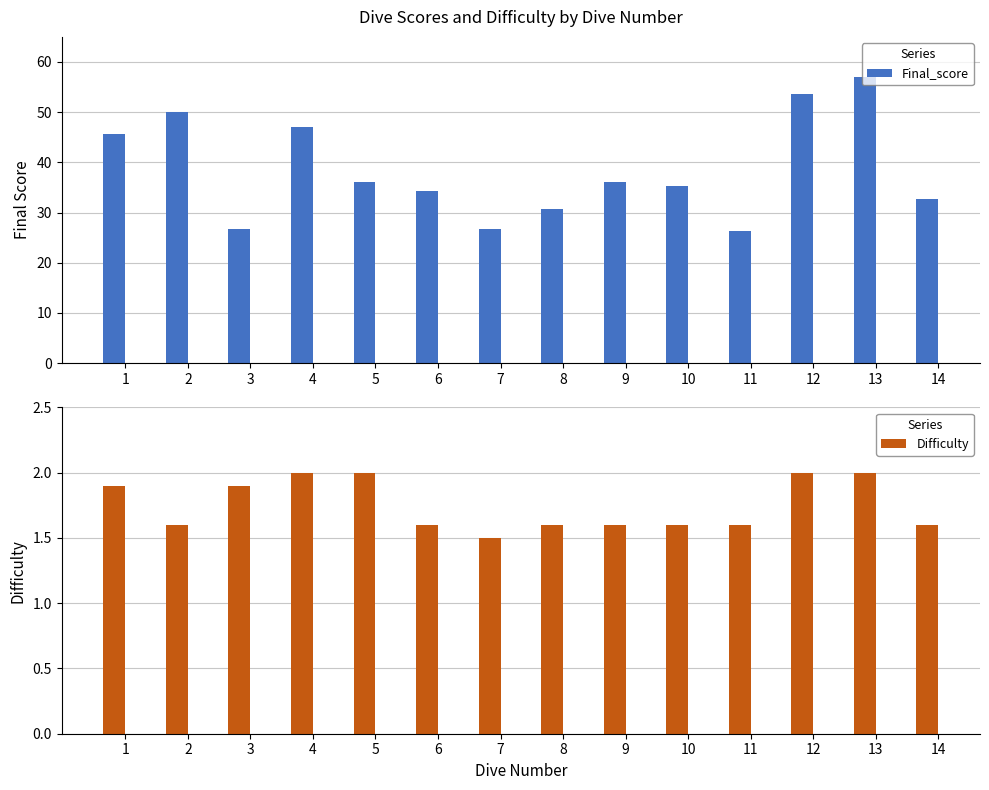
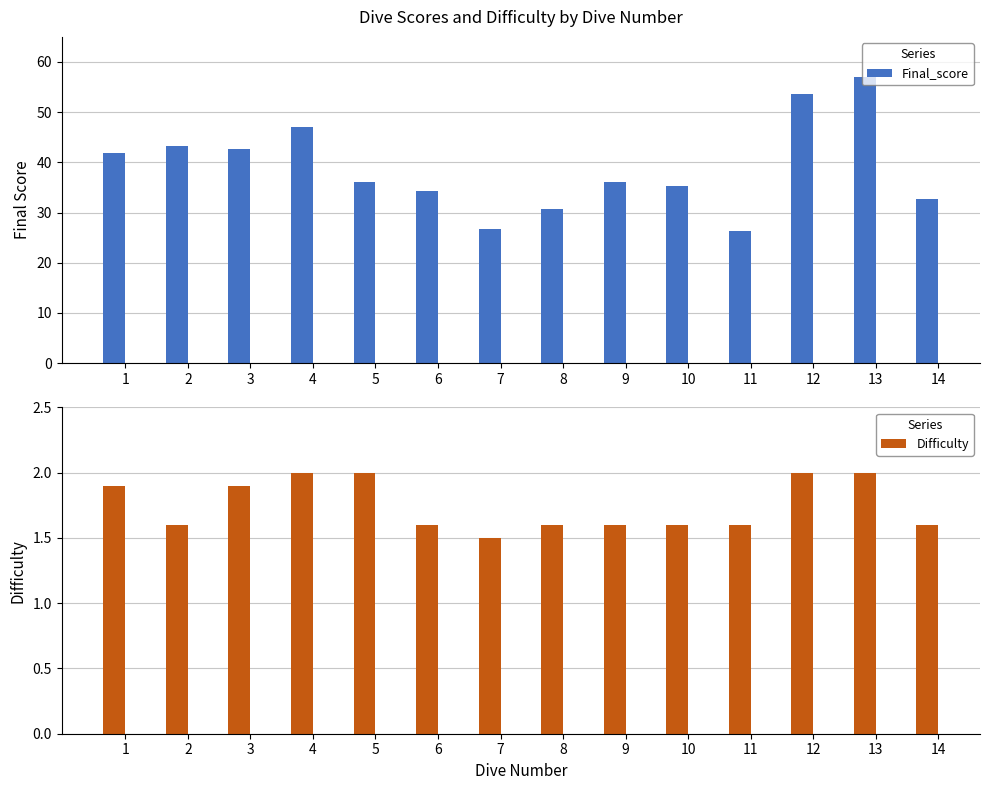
  {
    "Dive Scores and Difficulty by Dive Number": {
-     "1": 46,
-     "2": 50,
-     "3": 27,
+     "1": 42,
+     "2": 43,
+     "3": 43,
      "4": 47,
      "5": 36,
      "6": 34,
      "7": 27,
      "8": 31,
      "9": 36,
      "10": 35,
      "11": 26,
      "12": 54,
      "14": 33
    }
  }
